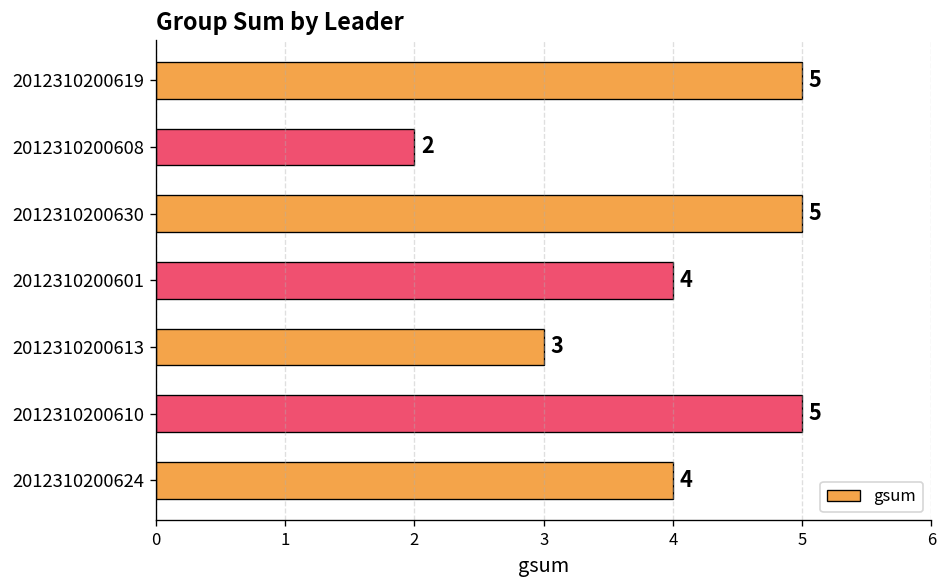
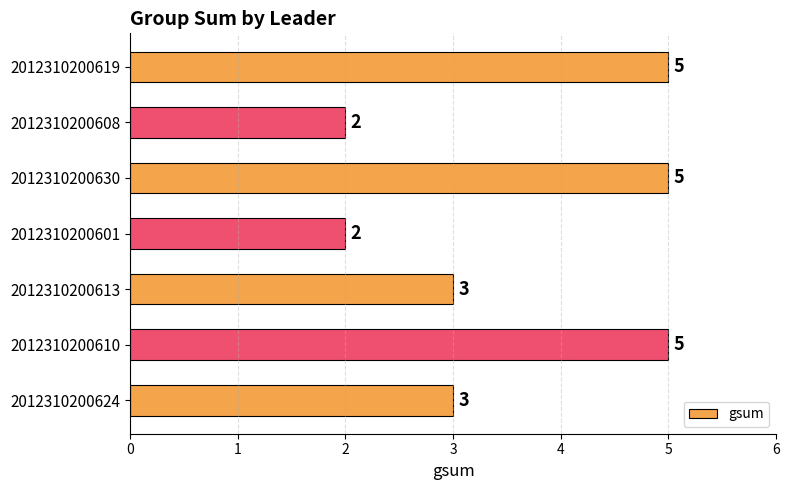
  {
    "2012310200619": 5,
    "2012310200608": 2,
    "2012310200630": 5,
-   "2012310200601": 4,
+   "2012310200601": 2,
    "2012310200613": 3,
    "2012310200610": 5,
-   "2012310200624": 4
+   "2012310200624": 3
  }
